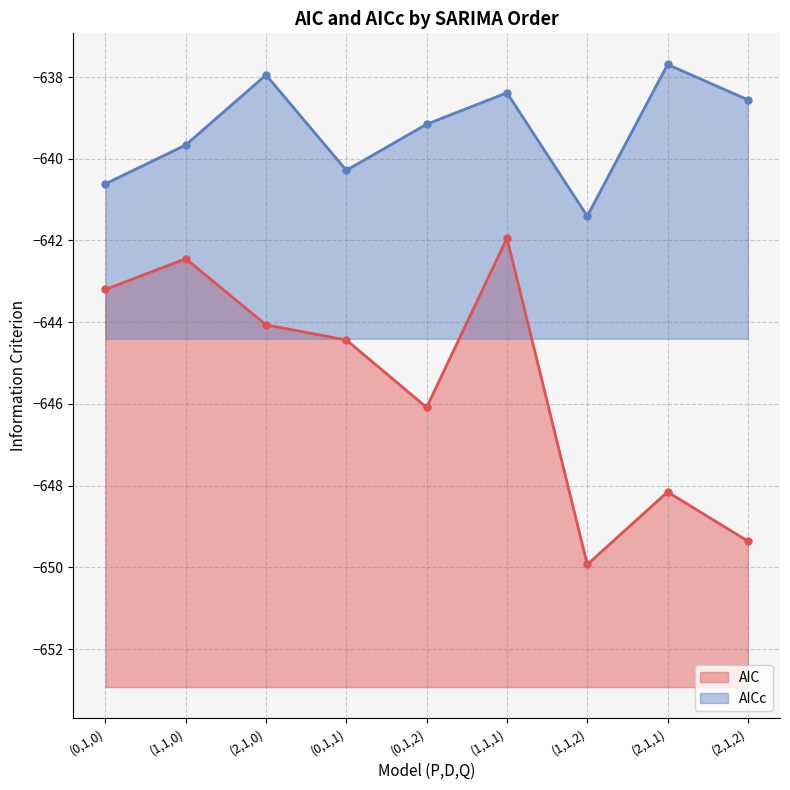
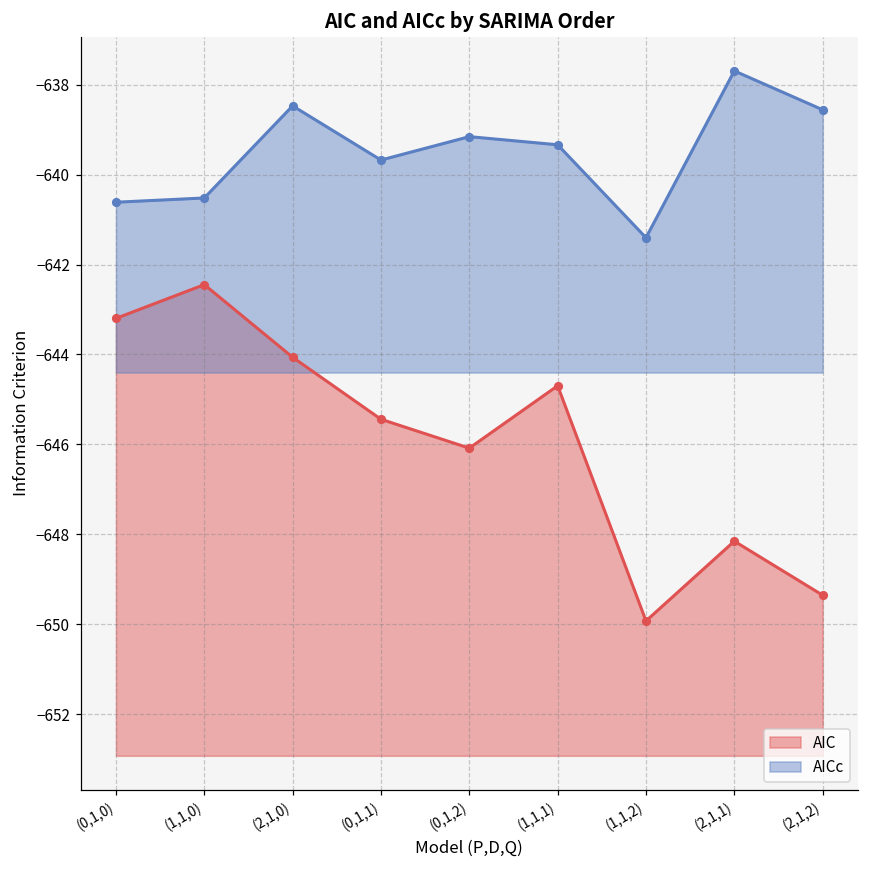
  {
    "AIC": {
      "(0,1,0)": -643.2,
      "(1,1,0)": -642.4,
      "(2,1,0)": -644.1,
-     "(0,1,1)": -644.4,
+     "(0,1,1)": -645.4,
      "(0,1,2)": -646.1,
-     "(1,1,1)": -641.9,
+     "(1,1,1)": -644.7,
      "(1,1,2)": -649.9,
      "(2,1,1)": -648.2,
      "(2,1,2)": -649.4
    },
    "AICc": {
      "(0,1,0)": -640.6,
-     "(1,1,0)": -639.7,
-     "(2,1,0)": -637.9,
-     "(0,1,1)": -640.3,
+     "(1,1,0)": -640.5,
+     "(2,1,0)": -638.5,
+     "(0,1,1)": -639.7,
      "(0,1,2)": -639.2,
-     "(1,1,1)": -638.4,
+     "(1,1,1)": -639.3,
      "(1,1,2)": -641.4,
      "(2,1,1)": -637.7,
      "(2,1,2)": -638.6
    }
  }
